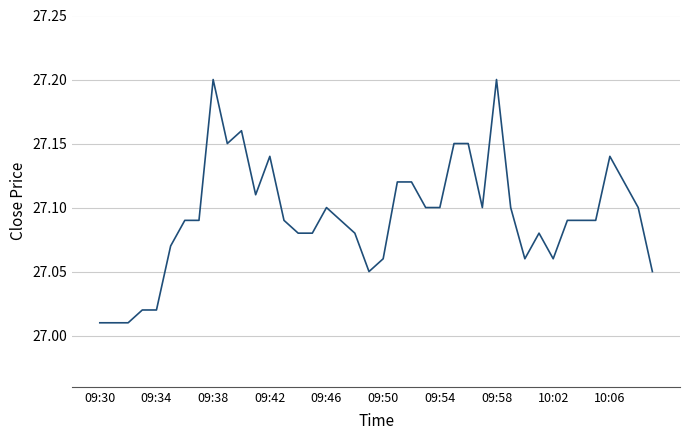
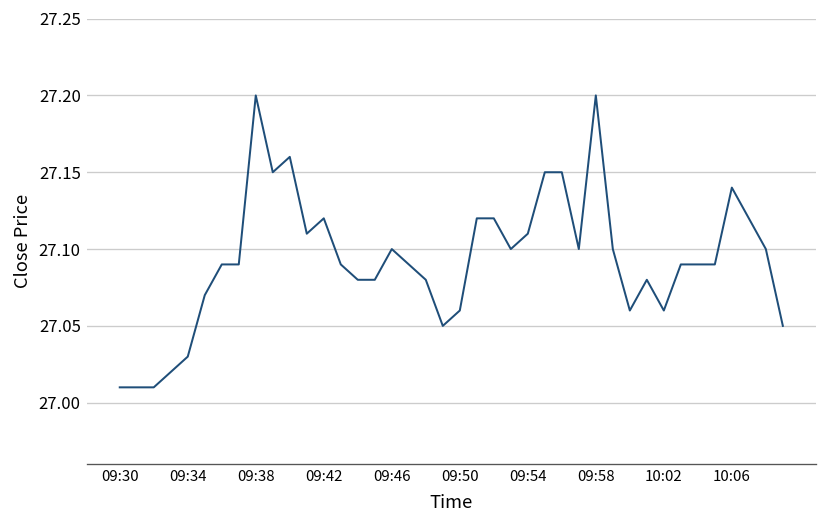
  {
    "09:30": 27.01,
-   "09:34": 27.02,
+   "09:34": 27.03,
    "09:38": 27.20,
-   "09:42": 27.14,
+   "09:42": 27.12,
    "09:46": 27.10,
    "09:50": 27.06,
-   "09:54": 27.10,
+   "09:54": 27.11,
    "09:58": 27.20,
    "10:02": 27.06,
    "10:06": 27.14
  }
